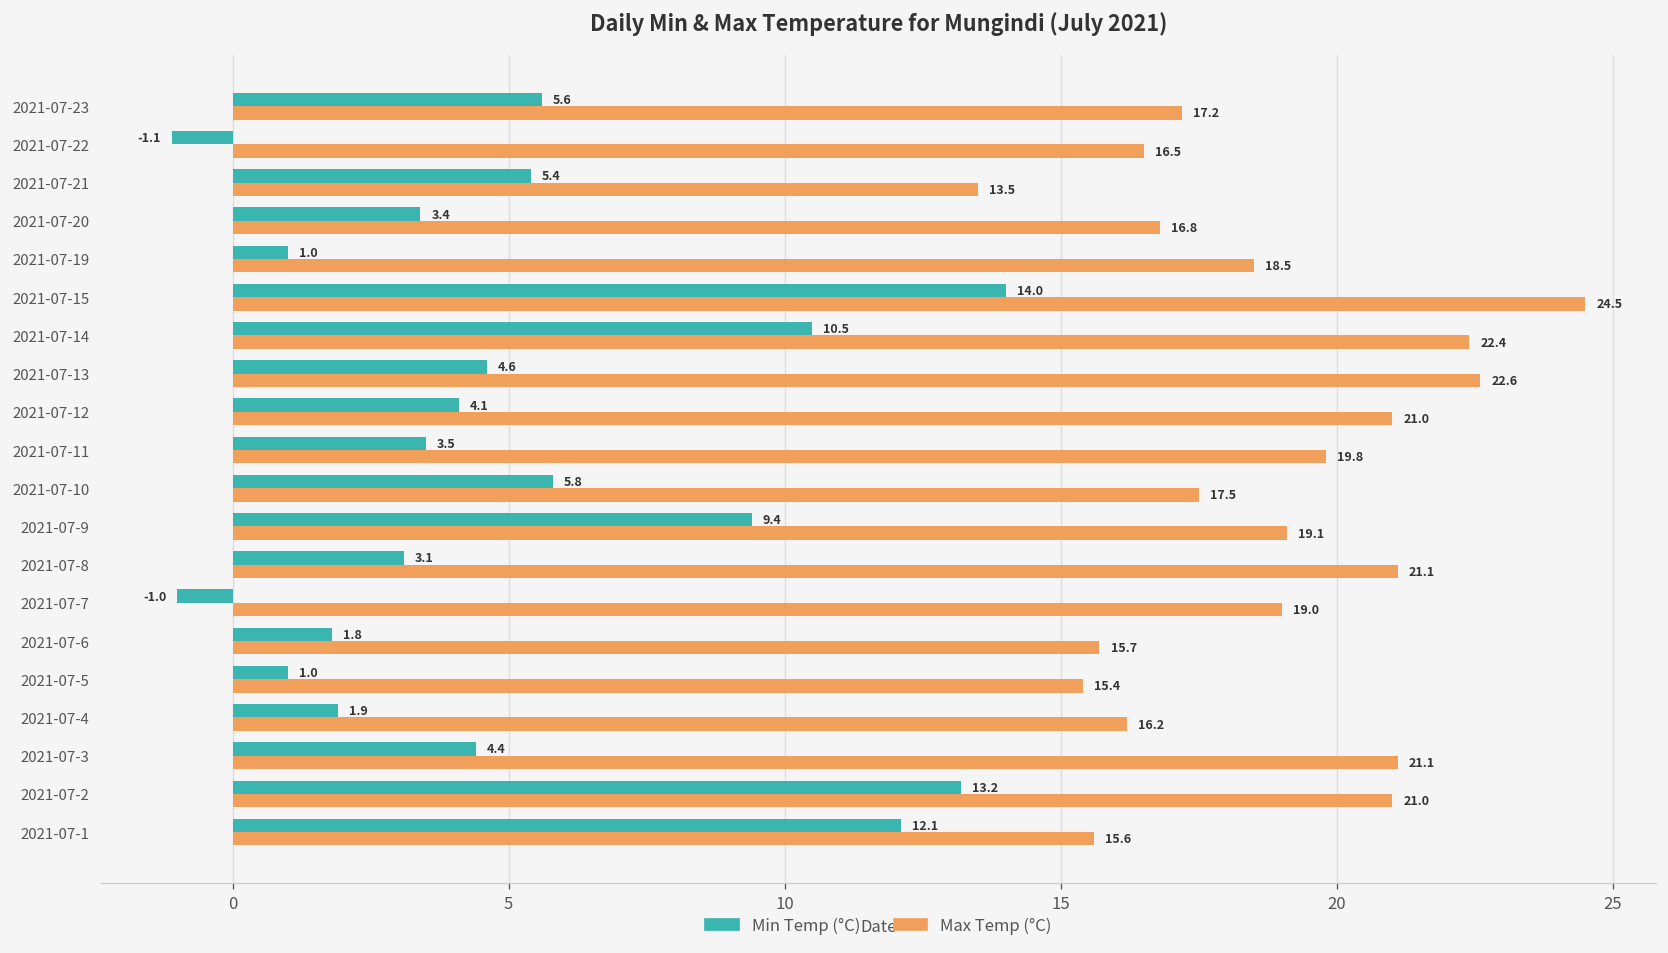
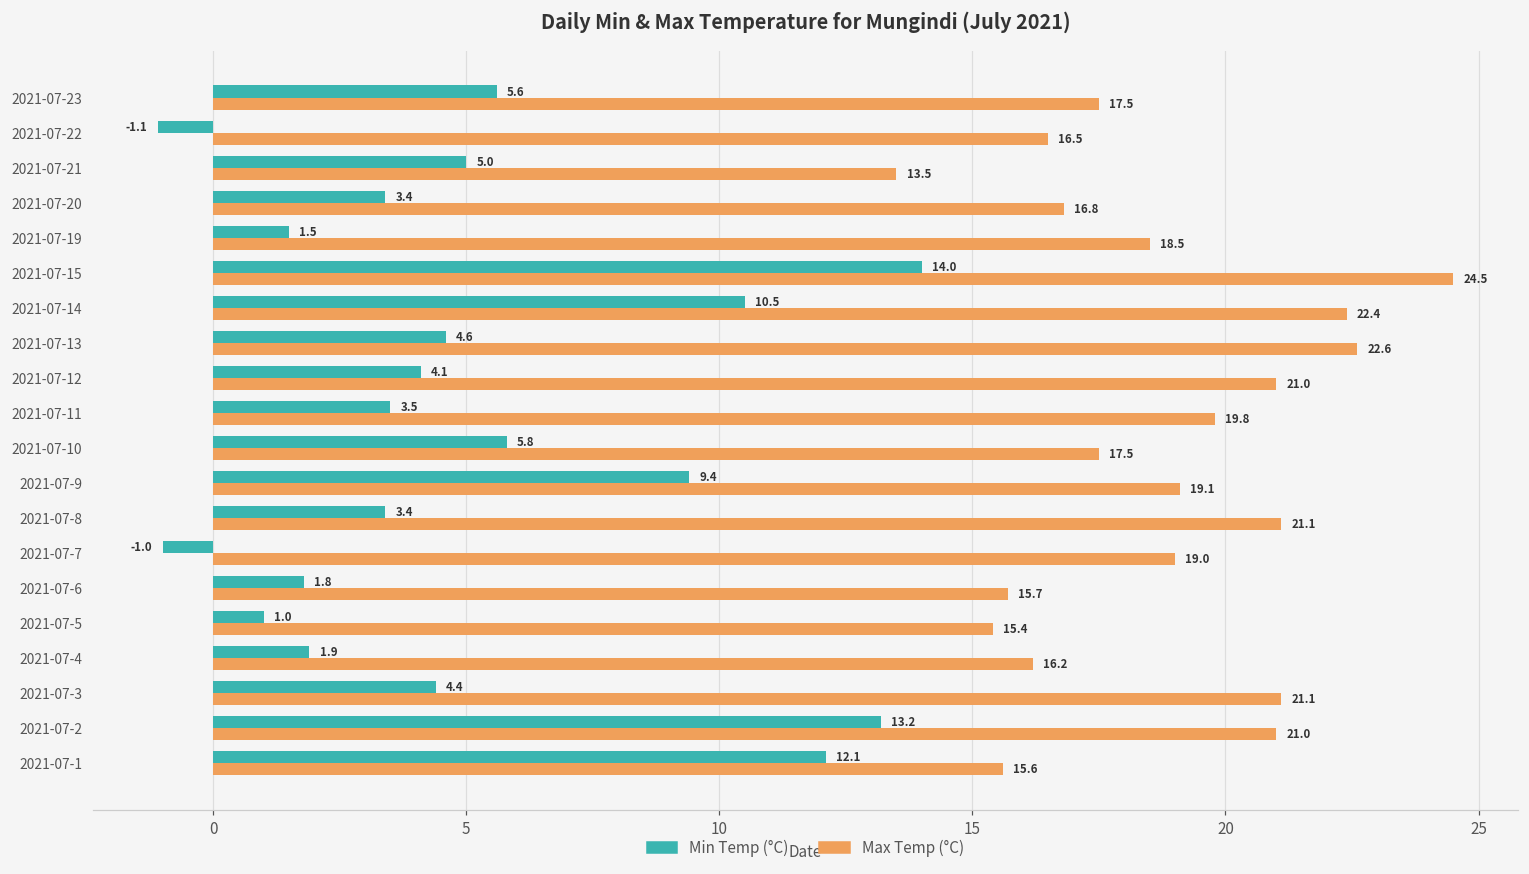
  {
    "Min Temp (°C)": {
      "2021-07-23": 5.6,
      "2021-07-22": -1.1,
-     "2021-07-21": 5.4,
+     "2021-07-21": 5.0,
      "2021-07-20": 3.4,
-     "2021-07-19": 1.0,
+     "2021-07-19": 1.5,
      "2021-07-15": 14.0,
      "2021-07-14": 10.5,
      "2021-07-13": 4.6,
      "2021-07-12": 4.1,
      "2021-07-11": 3.5,
      "2021-07-10": 5.8,
      "2021-07-9": 9.4,
-     "2021-07-8": 3.1,
+     "2021-07-8": 3.4,
      "2021-07-7": -1.0,
      "2021-07-6": 1.8,
      "2021-07-5": 1.0,
      "2021-07-4": 1.9,
      "2021-07-3": 4.4,
      "2021-07-2": 13.2,
      "2021-07-1": 12.1
    },
    "Max Temp (°C)": {
-     "2021-07-23": 17.2,
+     "2021-07-23": 17.5,
      "2021-07-22": 16.5,
      "2021-07-21": 13.5,
      "2021-07-20": 16.8,
      "2021-07-19": 18.5,
      "2021-07-15": 24.5,
      "2021-07-14": 22.4,
      "2021-07-13": 22.6,
      "2021-07-12": 21.0,
      "2021-07-11": 19.8,
      "2021-07-10": 17.5,
      "2021-07-9": 19.1,
      "2021-07-8": 21.1,
      "2021-07-7": 19.0,
      "2021-07-6": 15.7,
      "2021-07-5": 15.4,
      "2021-07-4": 16.2,
      "2021-07-3": 21.1,
      "2021-07-2": 21.0,
      "2021-07-1": 15.6
    }
  }
